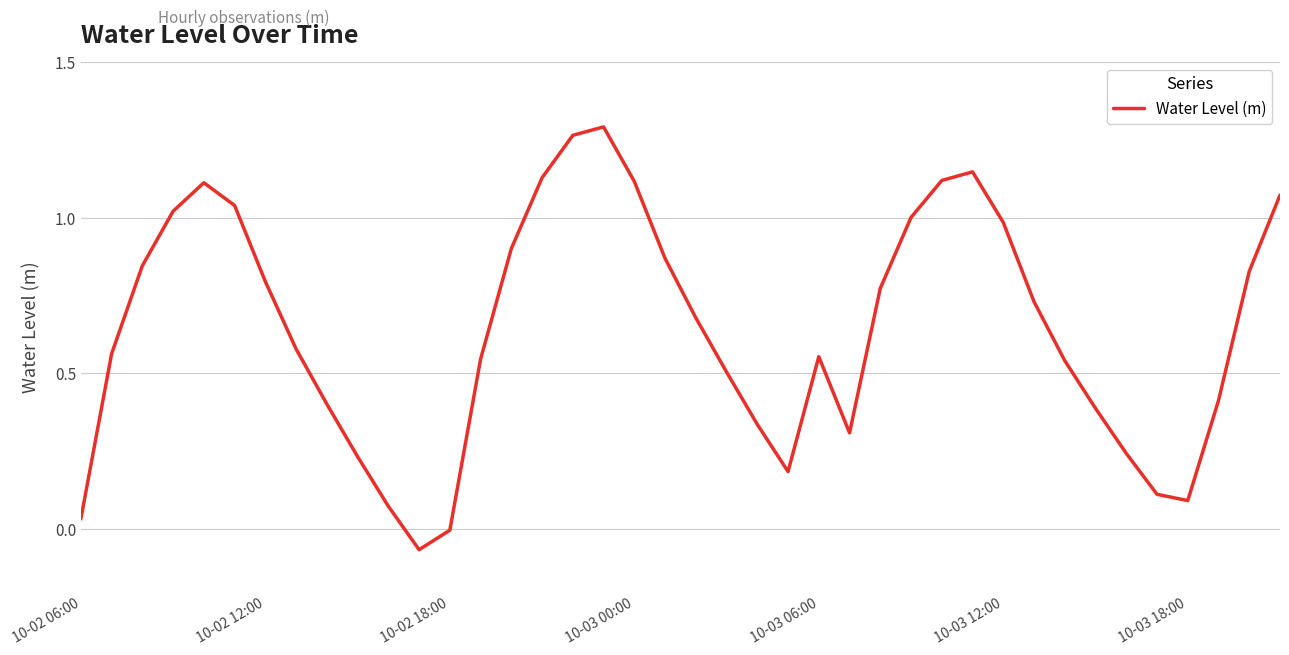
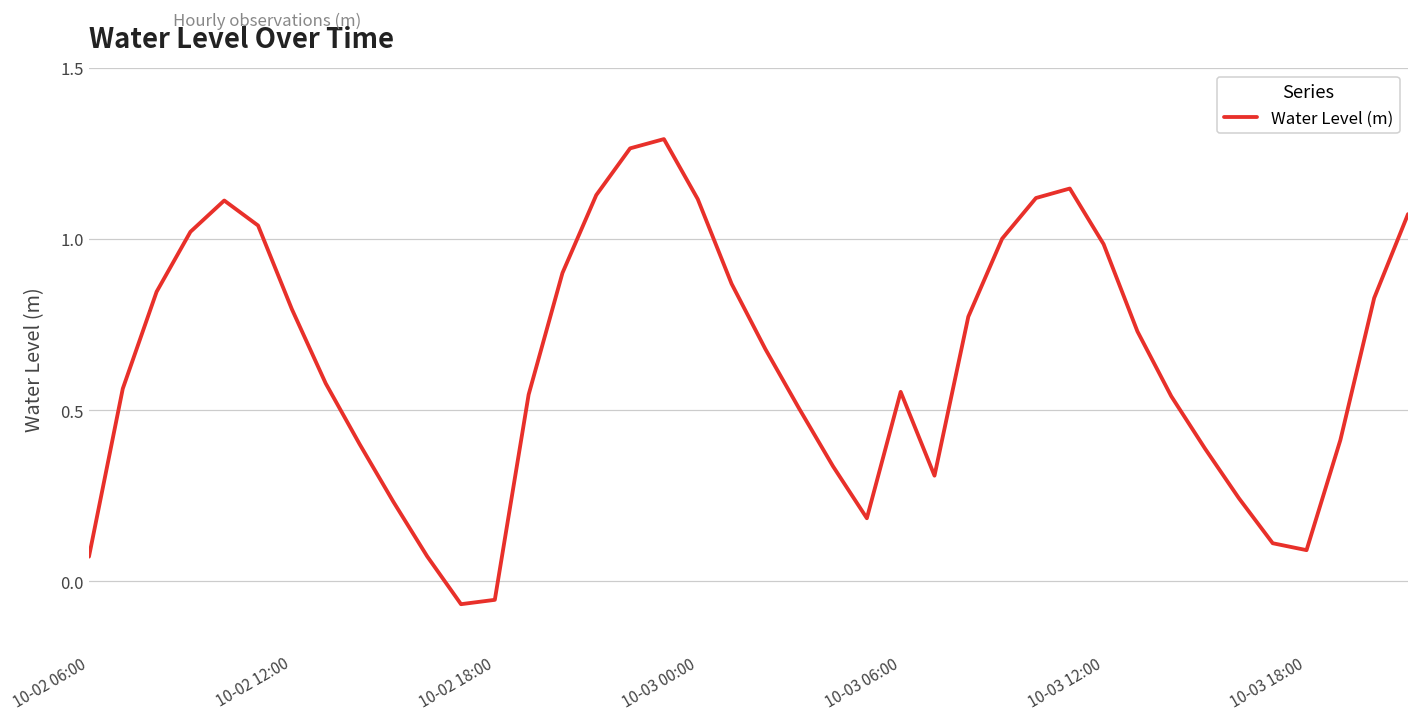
  {
-   "10-02 06:00": 0.03,
+   "10-02 06:00": 0.07,
    "10-02 12:00": 0.80,
-   "10-02 18:00": 0.00,
+   "10-02 18:00": -0.05,
    "10-03 00:00": 1.12,
    "10-03 06:00": 0.55,
    "10-03 12:00": 0.99,
    "10-03 18:00": 0.09
  }
